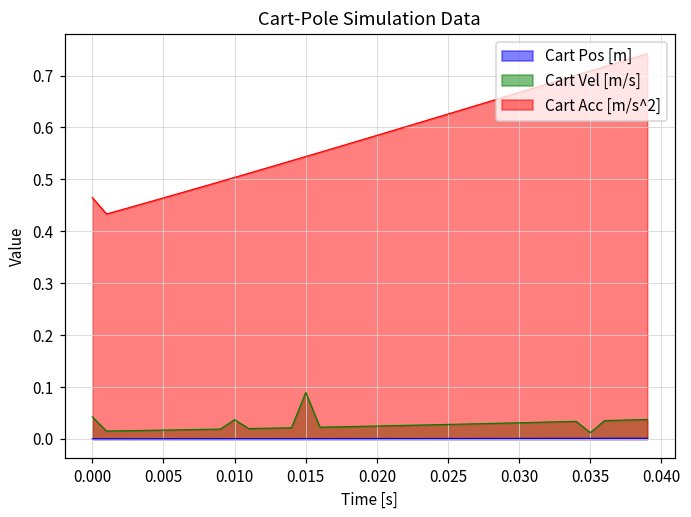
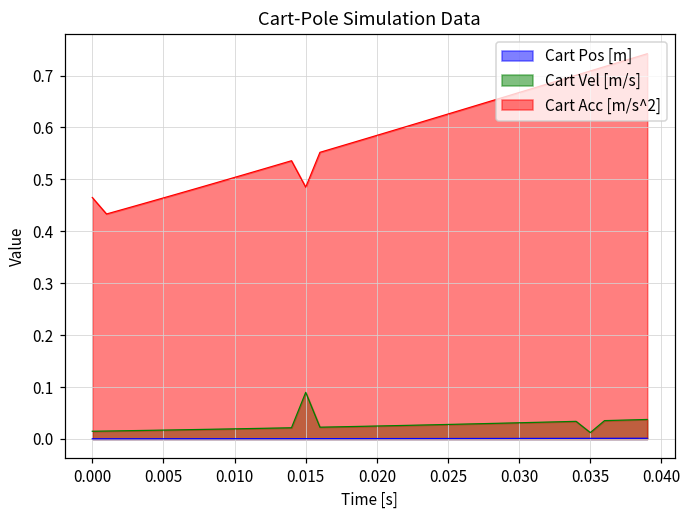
  {
    "Cart Pos [m]": {
      "0.000": 0.00,
      "0.005": 0.00,
      "0.010": 0.00,
      "0.015": 0.00,
      "0.020": 0.00,
      "0.025": 0.00,
      "0.030": 0.00,
      "0.035": 0.00
    },
    "Cart Vel [m/s]": {
-     "0.000": 0.04,
+     "0.000": 0.01,
      "0.005": 0.02,
-     "0.010": 0.04,
+     "0.010": 0.02,
      "0.015": 0.09,
      "0.020": 0.02,
      "0.025": 0.03,
      "0.030": 0.03,
      "0.035": 0.01
    },
    "Cart Acc [m/s^2]": {
      "0.000": 0.47,
      "0.005": 0.46,
      "0.010": 0.50,
-     "0.015": 0.54,
+     "0.015": 0.48,
      "0.020": 0.58,
      "0.025": 0.63
    }
  }
